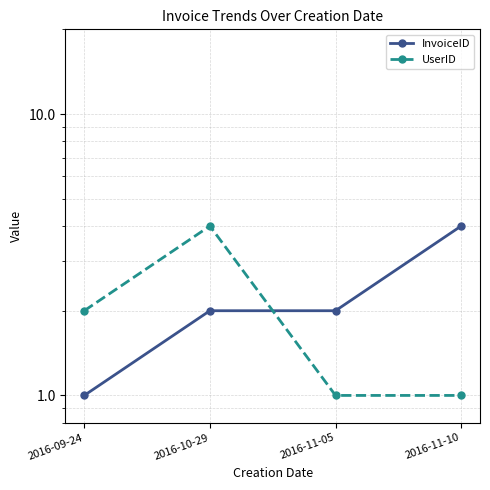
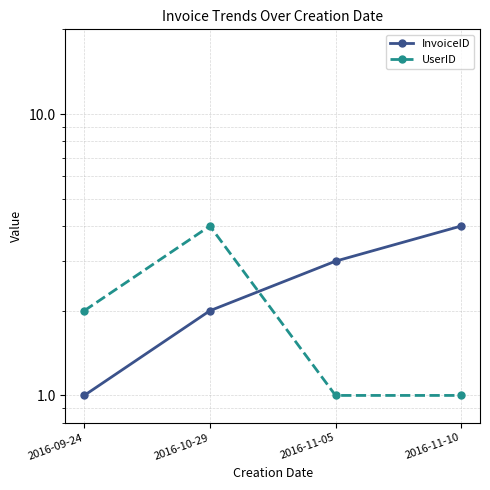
  {
    "InvoiceID": {
      "2016-09-24": 1,
      "2016-10-29": 2,
-     "2016-11-05": 2,
+     "2016-11-05": 3,
      "2016-11-10": 4
    },
    "UserID": {
      "2016-09-24": 2,
      "2016-10-29": 4,
      "2016-11-05": 1,
      "2016-11-10": 1
    }
  }
